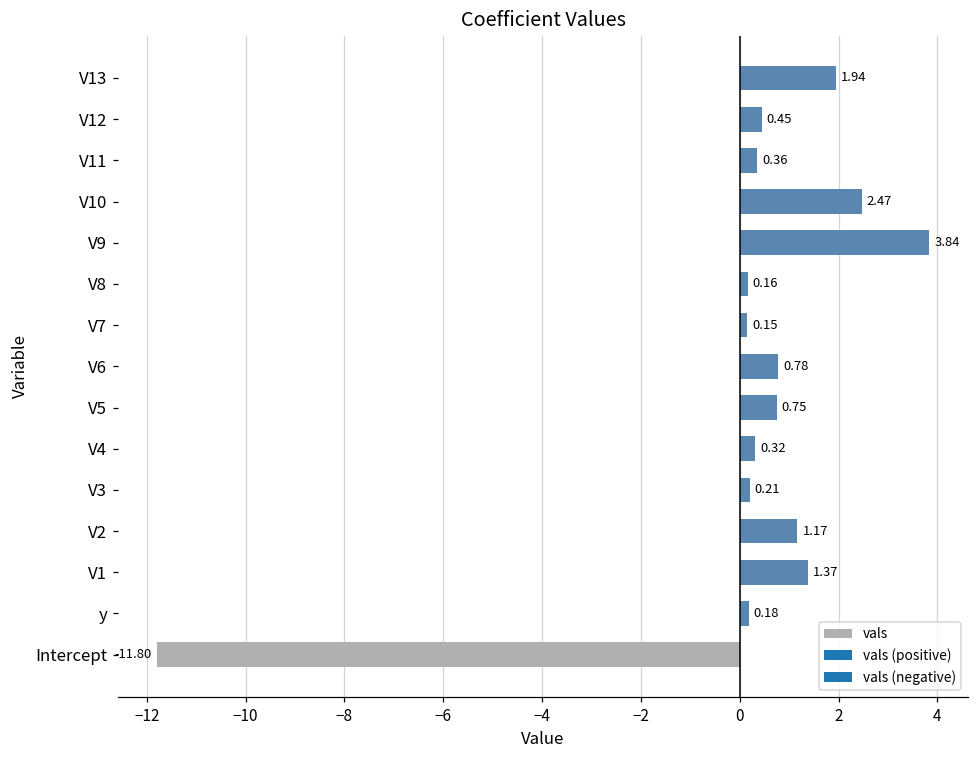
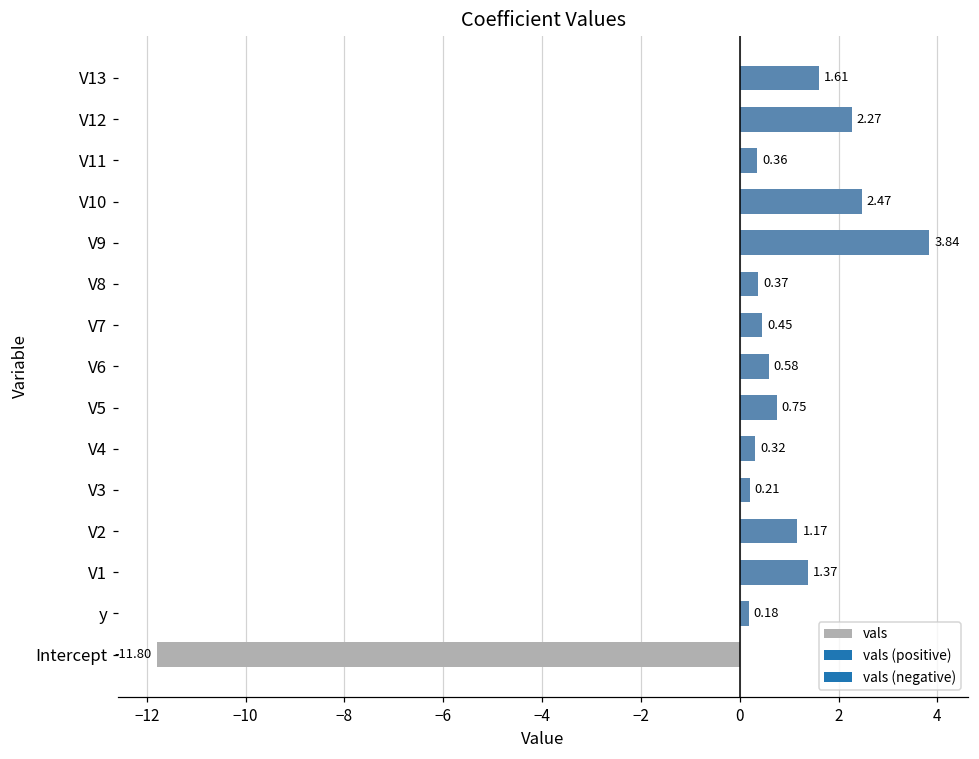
  {
-   "V13": 1.94,
-   "V12": 0.45,
+   "V13": 1.61,
+   "V12": 2.27,
    "V11": 0.36,
    "V10": 2.47,
    "V9": 3.84,
-   "V8": 0.16,
-   "V7": 0.15,
-   "V6": 0.78,
+   "V8": 0.37,
+   "V7": 0.45,
+   "V6": 0.58,
    "V5": 0.75,
    "V4": 0.32,
    "V3": 0.21,
    "V2": 1.17,
    "V1": 1.37,
    "y": 0.18,
    "Intercept": -11.80
  }
